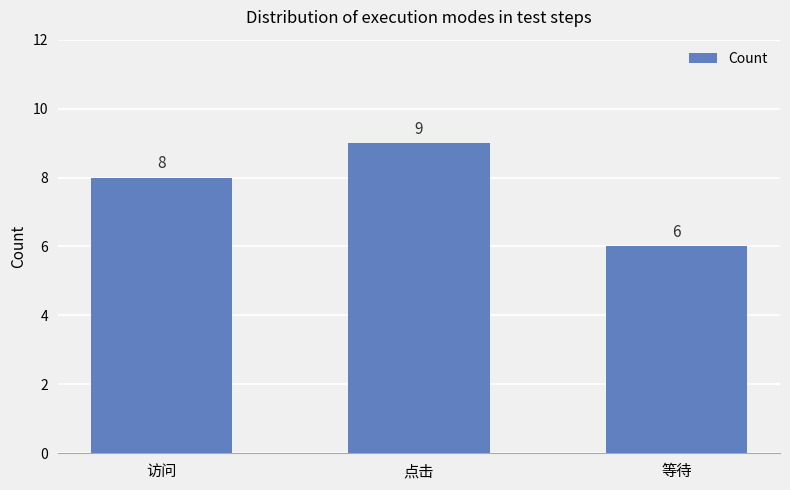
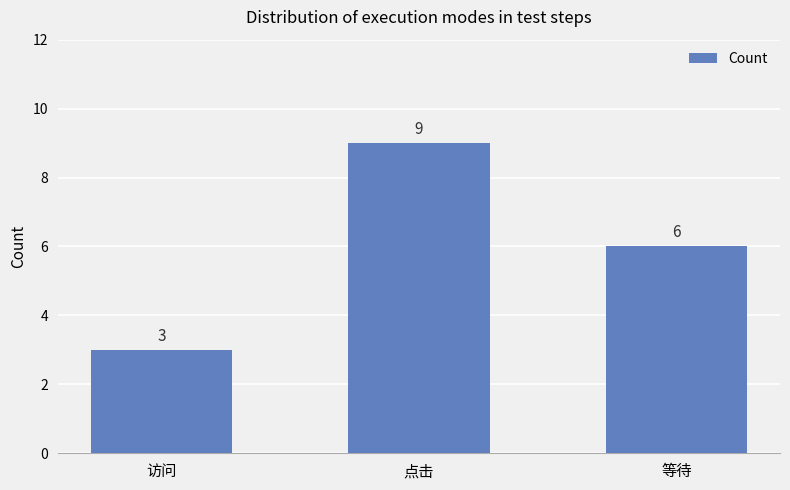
  {
-   "访问": 8,
+   "访问": 3,
    "点击": 9,
    "等待": 6
  }
